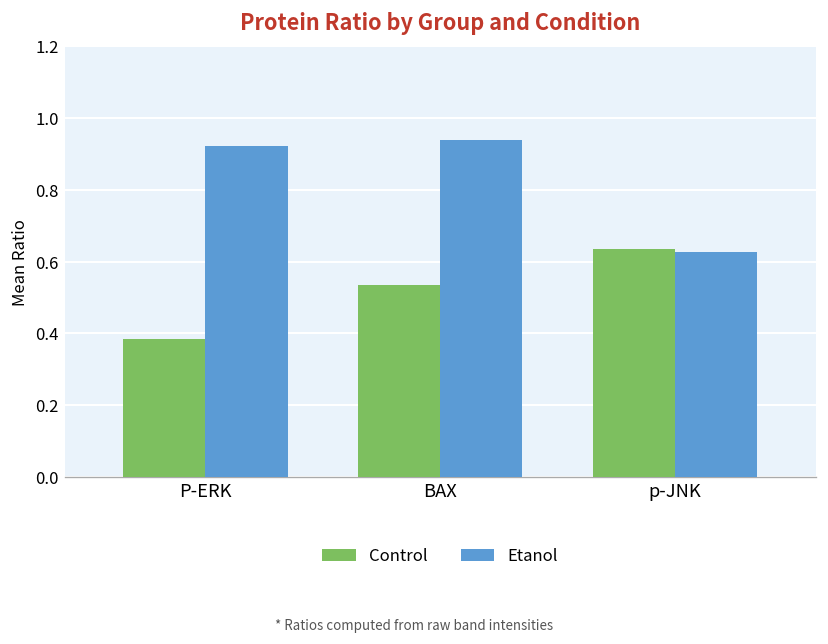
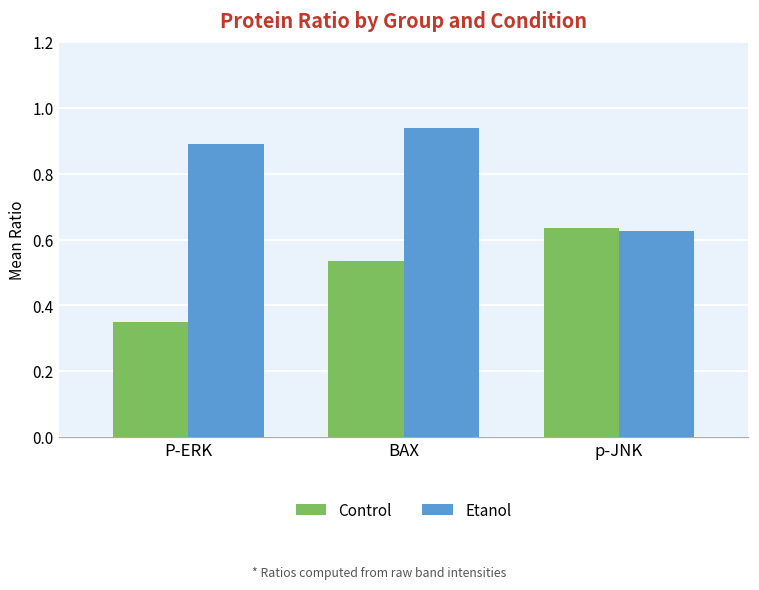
  {
    "Control": {
-     "P-ERK": 0.38,
+     "P-ERK": 0.35,
      "BAX": 0.54,
      "p-JNK": 0.64
    },
    "Etanol": {
-     "P-ERK": 0.92,
+     "P-ERK": 0.89,
      "BAX": 0.94,
      "p-JNK": 0.63
    }
  }
